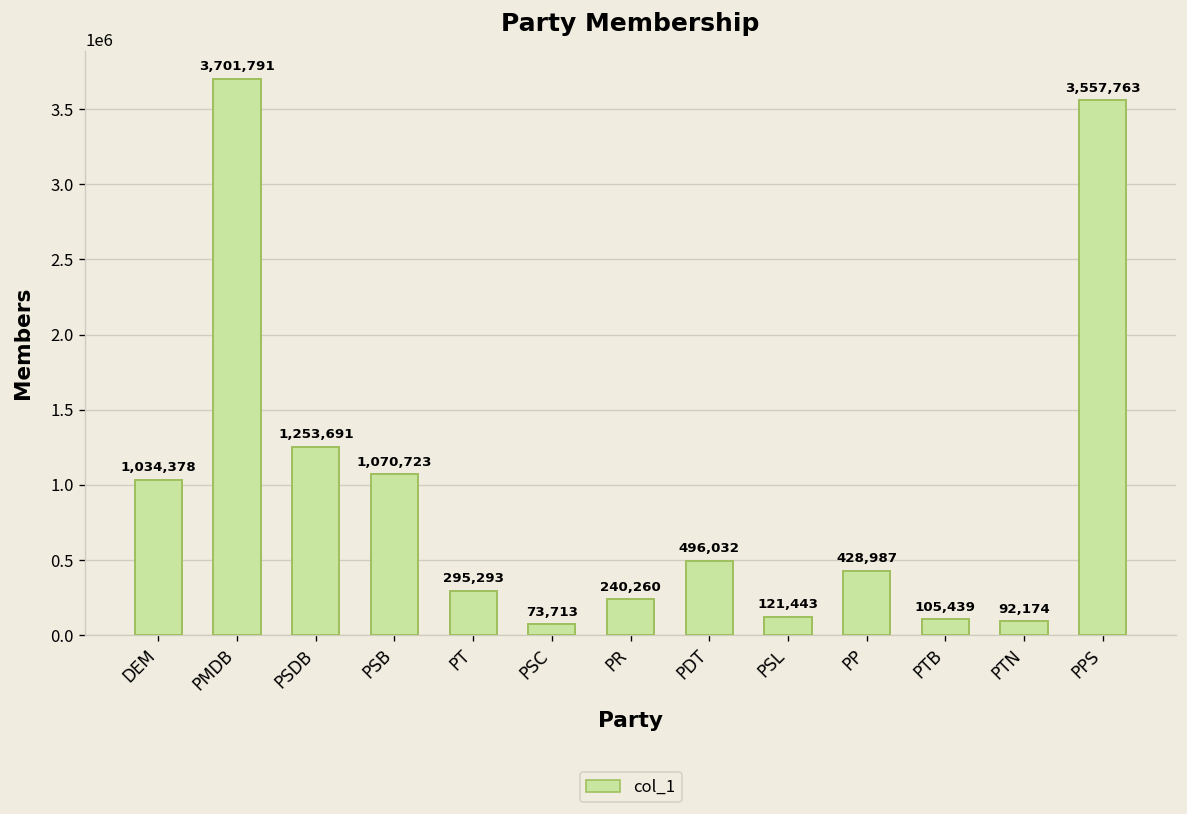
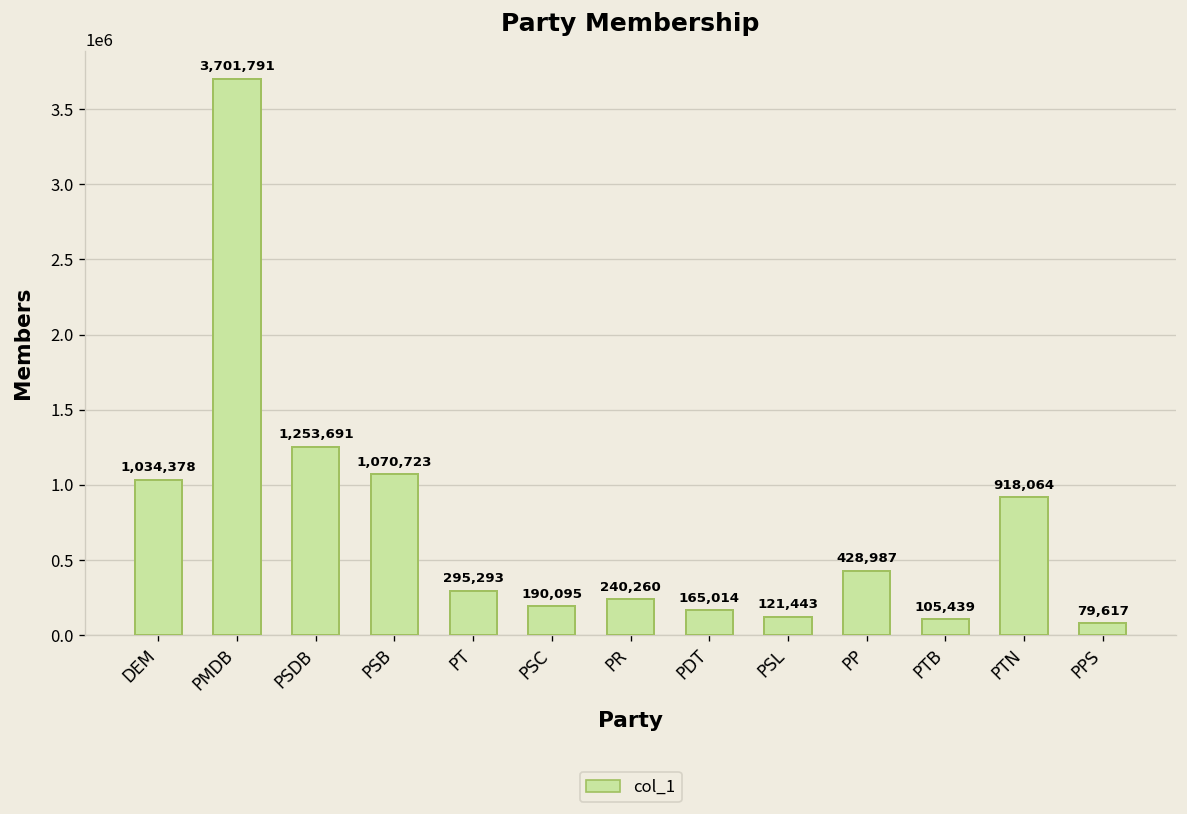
  {
    "DEM": "1,034,378",
    "PMDB": "3,701,791",
    "PSDB": "1,253,691",
    "PSB": "1,070,723",
    "PT": "295,293",
-   "PSC": "73,713",
+   "PSC": "190,095",
    "PR": "240,260",
-   "PDT": "496,032",
+   "PDT": "165,014",
    "PSL": "121,443",
    "PP": "428,987",
    "PTB": "105,439",
-   "PTN": "92,174",
-   "PPS": "3,557,763"
+   "PTN": "918,064",
+   "PPS": "79,617"
  }
